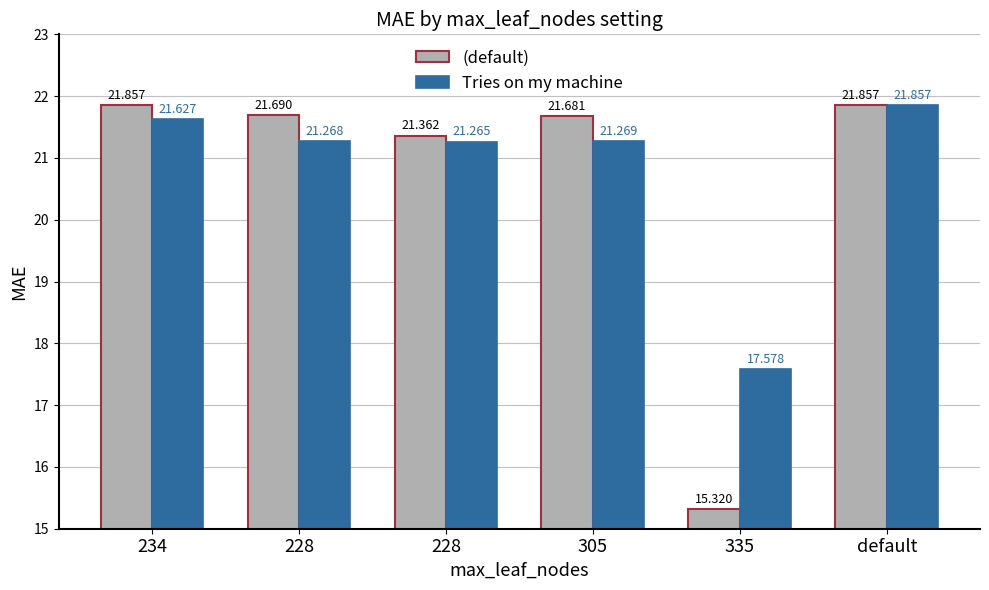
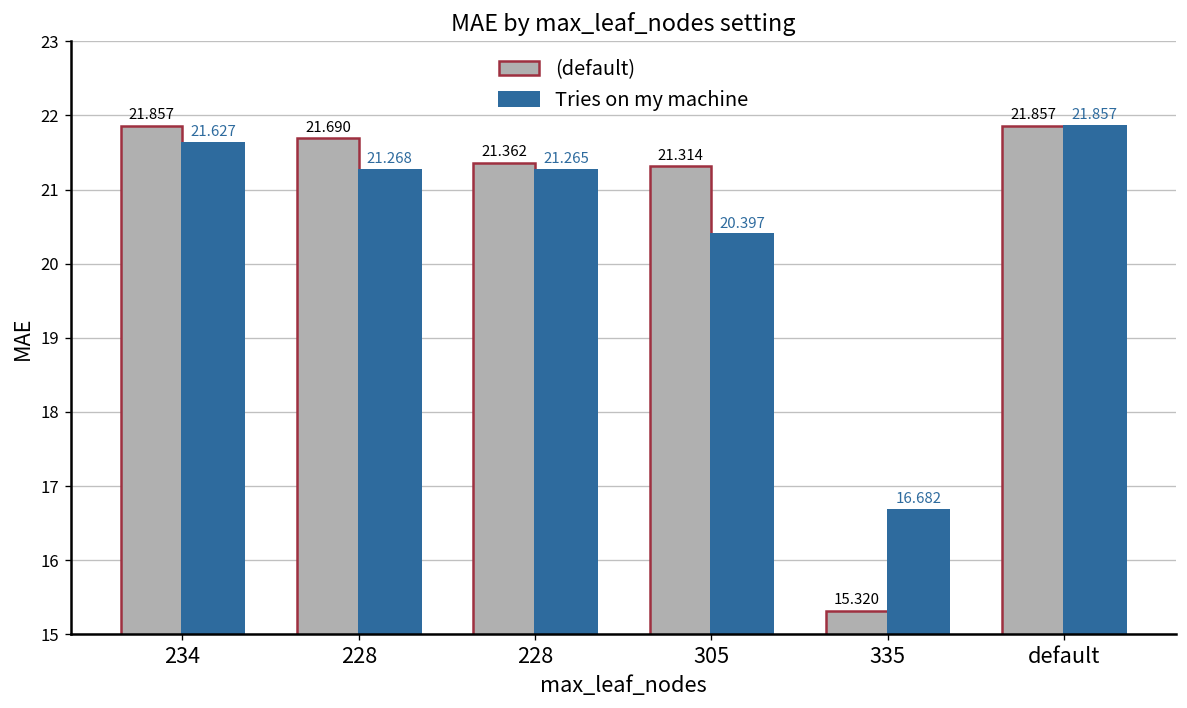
  {
    "(default)": {
      "234": 21.857,
-     "305": 21.681,
+     "305": 21.314,
      "335": 15.320,
      "default": 21.857
    },
    "Tries on my machine": {
      "234": 21.627,
-     "305": 21.269,
-     "335": 17.578,
+     "305": 20.397,
+     "335": 16.682,
      "default": 21.857
    }
  }
